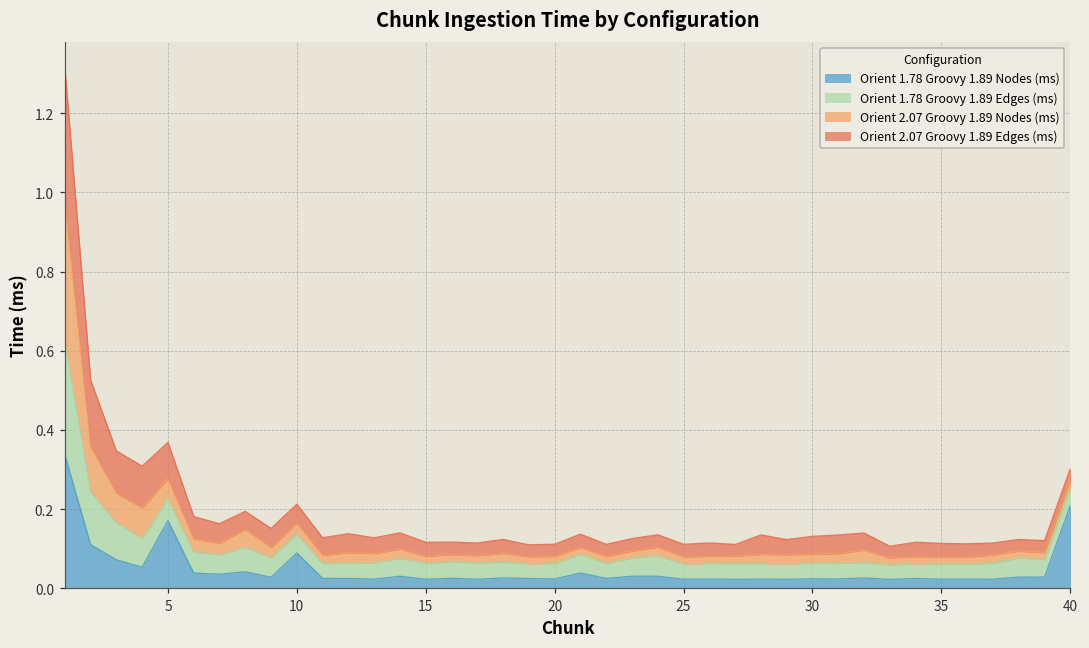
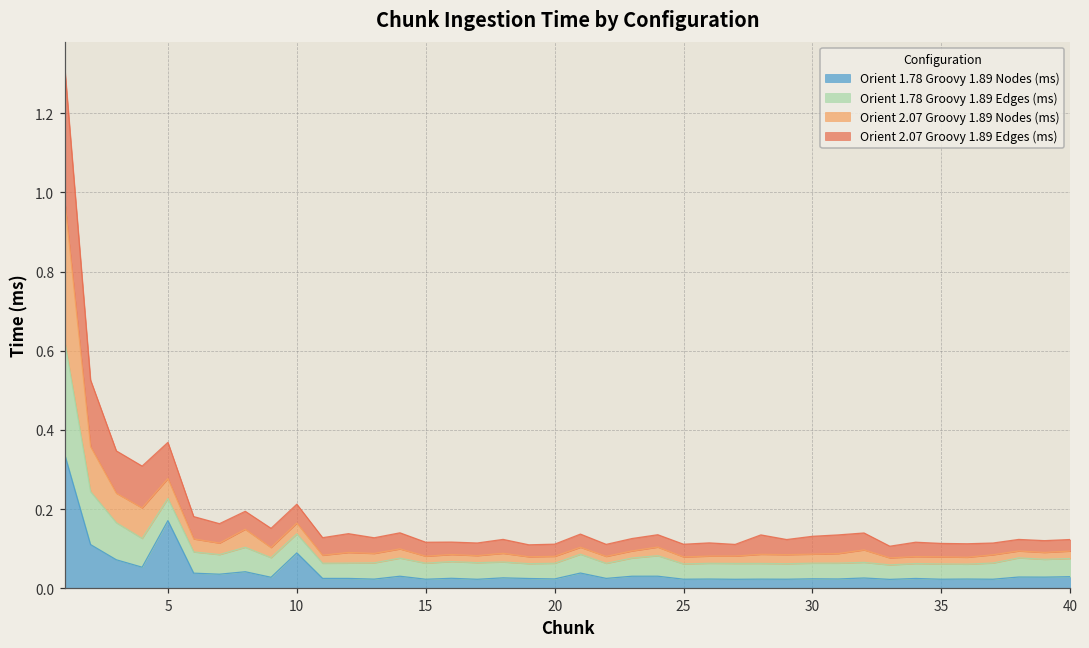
  {
    "Orient 1.78 Groovy 1.89 Nodes (ms)": {
      "5": 0.17,
      "10": 0.09,
      "15": 0.02,
      "20": 0.02,
      "25": 0.02,
      "30": 0.02,
      "35": 0.02,
-     "40": 0.21
+     "40": 0.03
    },
    "Orient 1.78 Groovy 1.89 Edges (ms)": {
      "5": 0.06,
      "10": 0.05,
      "15": 0.04,
      "20": 0.04,
      "25": 0.04,
      "30": 0.04,
      "35": 0.04,
      "40": 0.05
    }
  }
